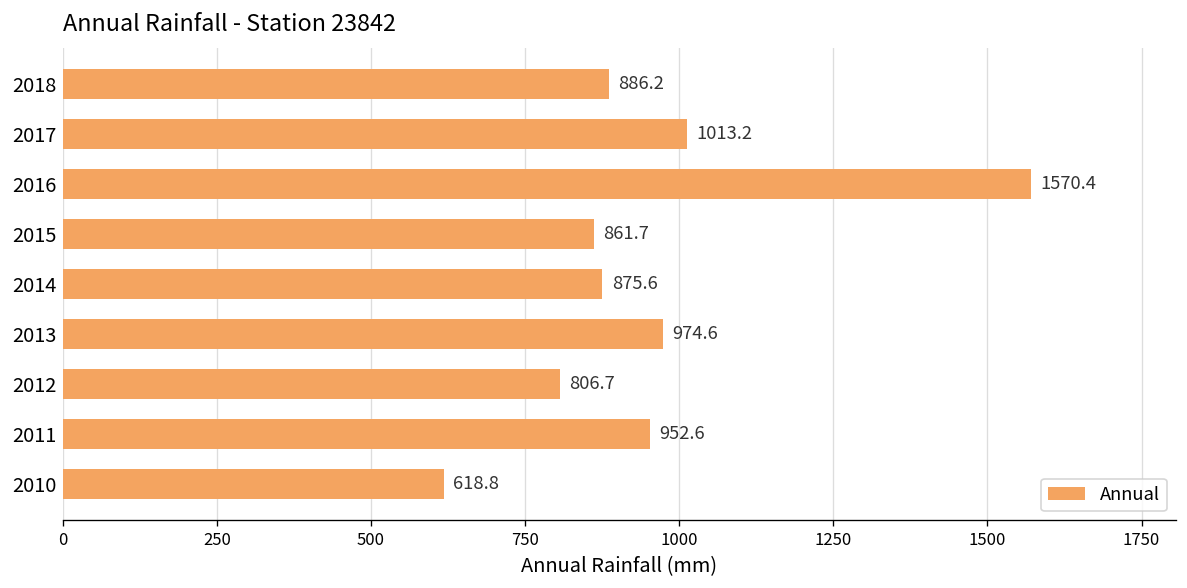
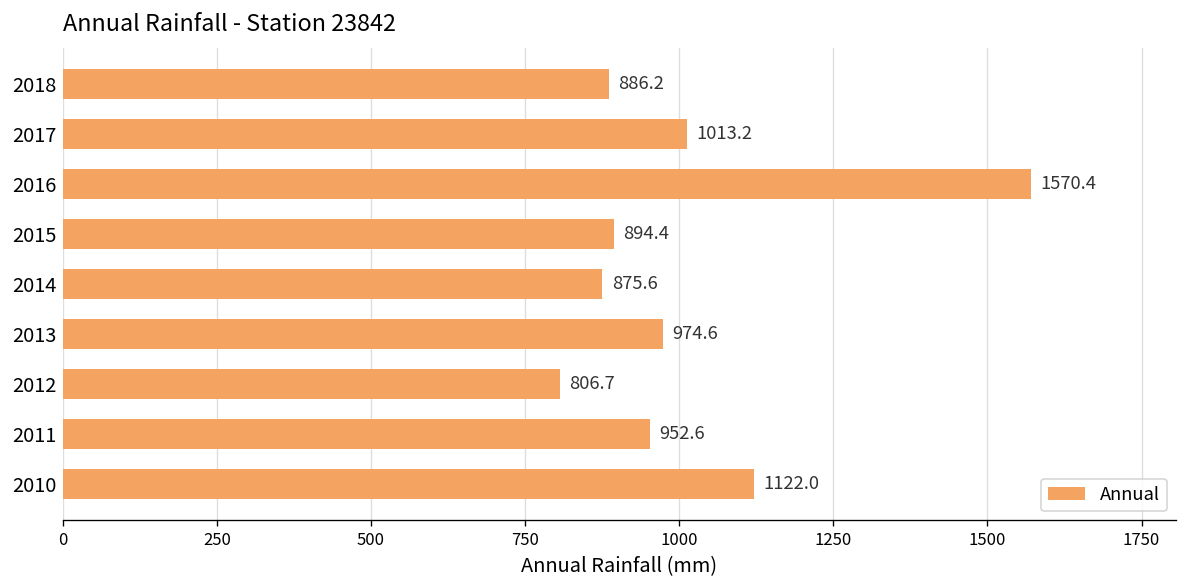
  {
    "2018": 886.2,
    "2017": 1013.2,
    "2016": 1570.4,
-   "2015": 861.7,
+   "2015": 894.4,
    "2014": 875.6,
    "2013": 974.6,
    "2012": 806.7,
    "2011": 952.6,
-   "2010": 618.8
+   "2010": 1122.0
  }
